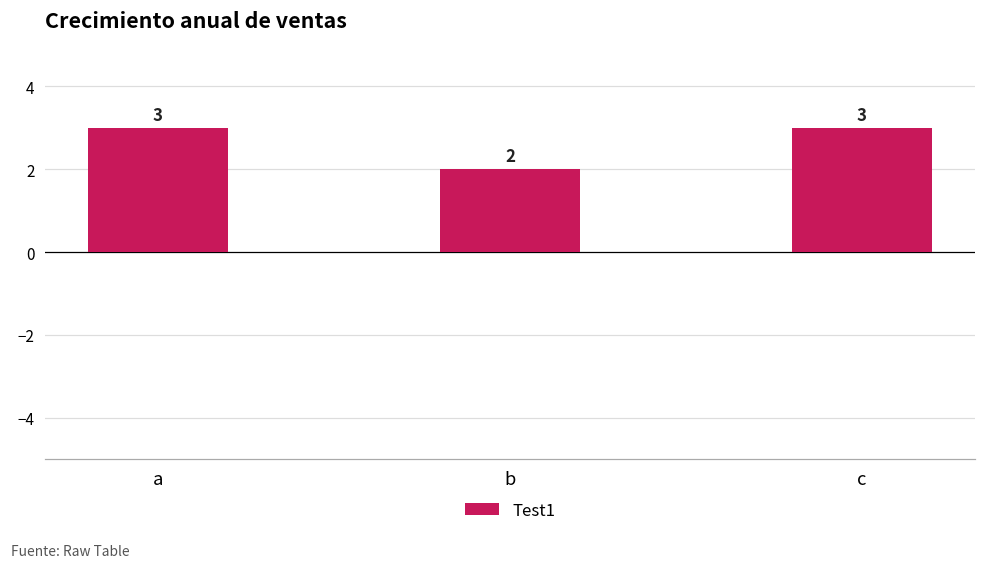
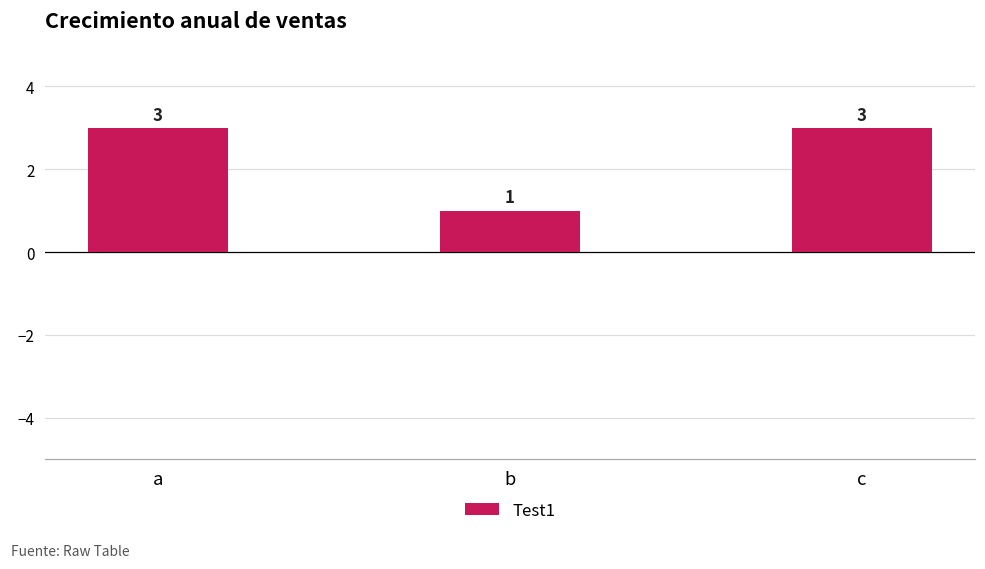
  {
    "a": 3,
-   "b": 2,
+   "b": 1,
    "c": 3
  }
